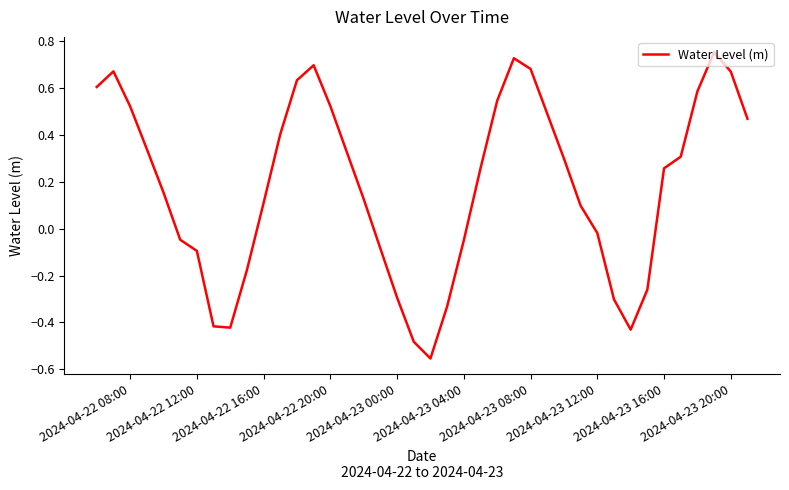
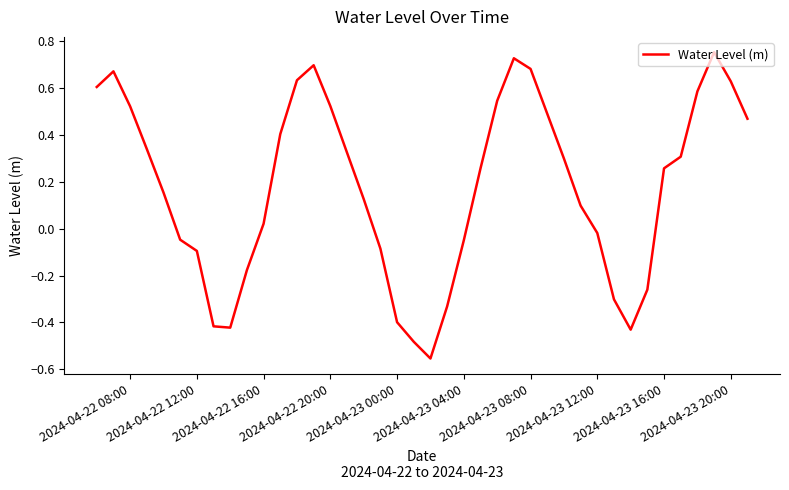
  {
    "2024-04-22 08:00": 0.52,
    "2024-04-22 12:00": -0.09,
-   "2024-04-22 16:00": 0.11,
+   "2024-04-22 16:00": 0.02,
    "2024-04-22 20:00": 0.52,
-   "2024-04-23 00:00": -0.29,
+   "2024-04-23 00:00": -0.40,
    "2024-04-23 04:00": -0.05,
    "2024-04-23 08:00": 0.68,
    "2024-04-23 12:00": -0.02,
    "2024-04-23 16:00": 0.26,
-   "2024-04-23 20:00": 0.67
+   "2024-04-23 20:00": 0.63
  }
